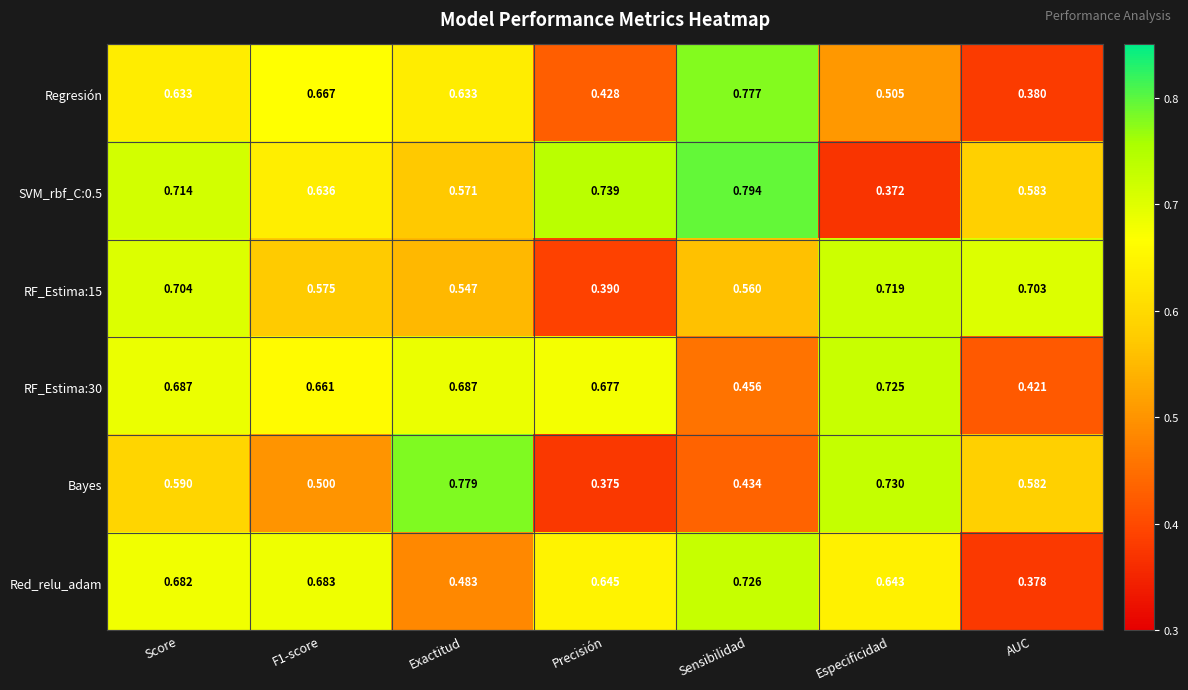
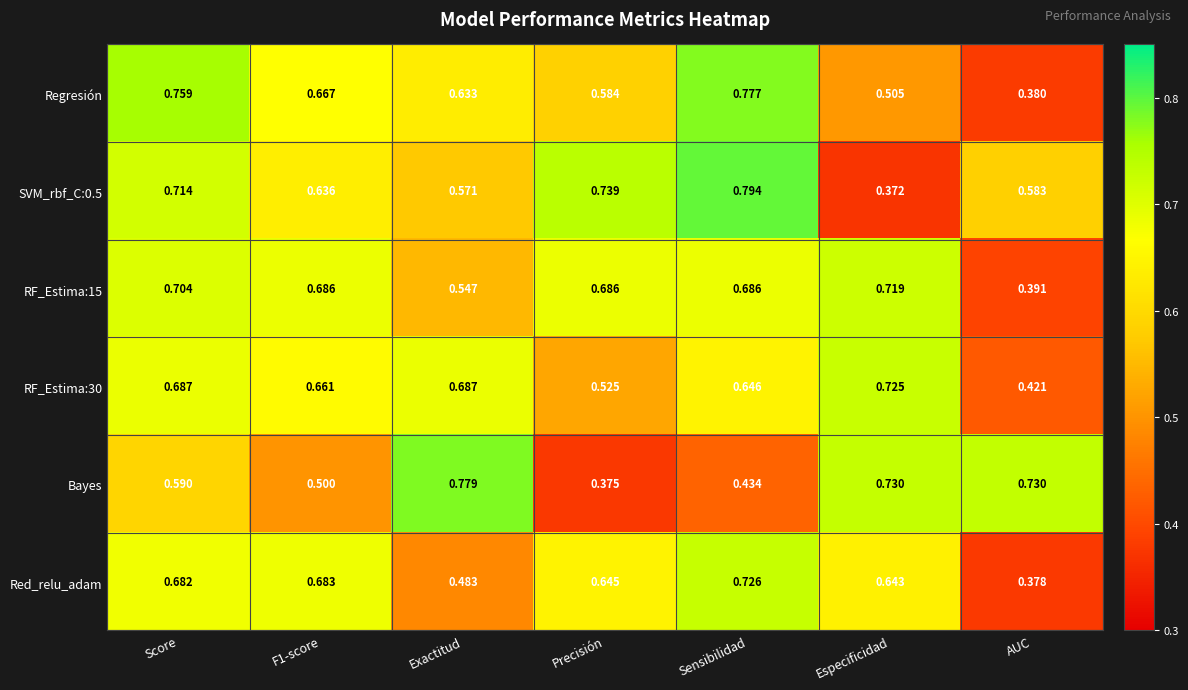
  {
    "Regresión": {
-     "Score": 0.633,
+     "Score": 0.759,
      "F1-score": 0.667,
      "Exactitud": 0.633,
-     "Precisión": 0.428,
+     "Precisión": 0.584,
      "Sensibilidad": 0.777,
      "Especificidad": 0.505,
      "AUC": 0.380
    },
    "SVM_rbf_C:0.5": {
      "Score": 0.714,
      "F1-score": 0.636,
      "Exactitud": 0.571,
      "Precisión": 0.739,
      "Sensibilidad": 0.794,
      "Especificidad": 0.372,
      "AUC": 0.583
    },
    "RF_Estima:15": {
      "Score": 0.704,
-     "F1-score": 0.575,
+     "F1-score": 0.686,
      "Exactitud": 0.547,
-     "Precisión": 0.390,
-     "Sensibilidad": 0.560,
+     "Precisión": 0.686,
+     "Sensibilidad": 0.686,
      "Especificidad": 0.719,
-     "AUC": 0.703
+     "AUC": 0.391
    },
    "RF_Estima:30": {
      "Score": 0.687,
      "F1-score": 0.661,
      "Exactitud": 0.687,
-     "Precisión": 0.677,
-     "Sensibilidad": 0.456,
+     "Precisión": 0.525,
+     "Sensibilidad": 0.646,
      "Especificidad": 0.725,
      "AUC": 0.421
    },
    "Bayes": {
      "Score": 0.590,
      "F1-score": 0.500,
      "Exactitud": 0.779,
      "Precisión": 0.375,
      "Sensibilidad": 0.434,
      "Especificidad": 0.730,
-     "AUC": 0.582
+     "AUC": 0.730
    },
    "Red_relu_adam": {
      "Score": 0.682,
      "F1-score": 0.683,
      "Exactitud": 0.483,
      "Precisión": 0.645,
      "Sensibilidad": 0.726,
      "Especificidad": 0.643,
      "AUC": 0.378
    }
  }
